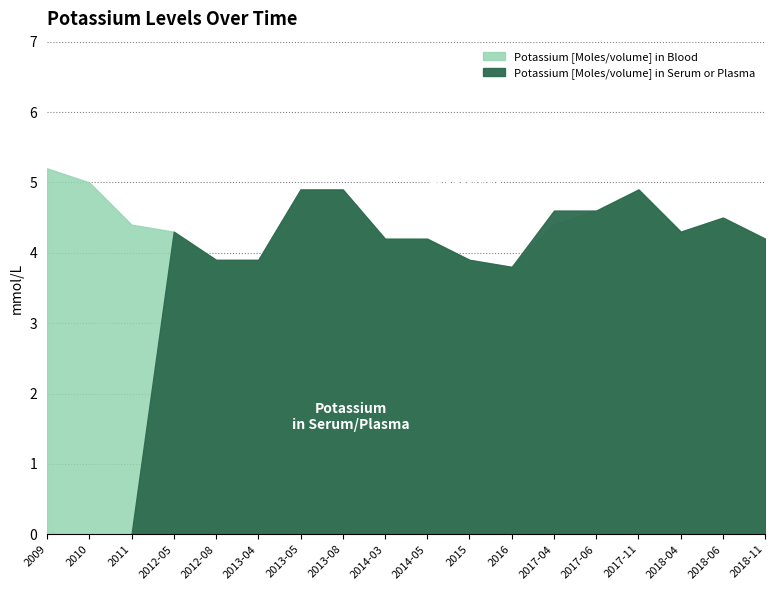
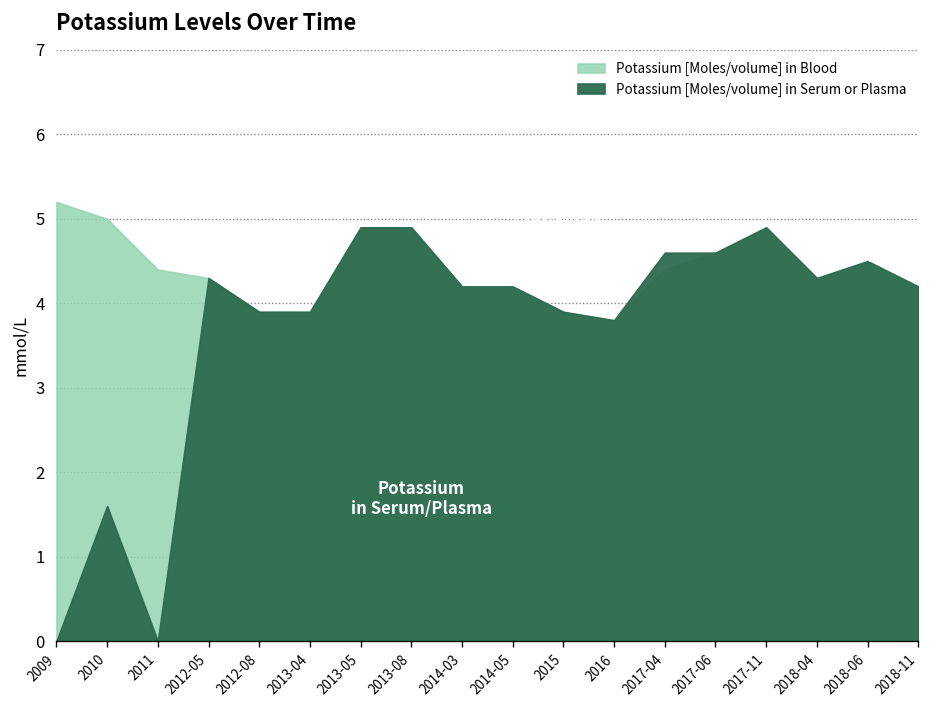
  {
    "Potassium [Moles/volume] in Blood": {
      "2009": 5.2,
      "2010": 5.0,
      "2011": 4.4,
      "2017-04": 4.4
    },
    "Potassium [Moles/volume] in Serum or Plasma": {
      "2009": 0.0,
-     "2010": 0.0,
+     "2010": 1.6,
      "2011": 0.0,
      "2017-04": 4.6
    }
  }
